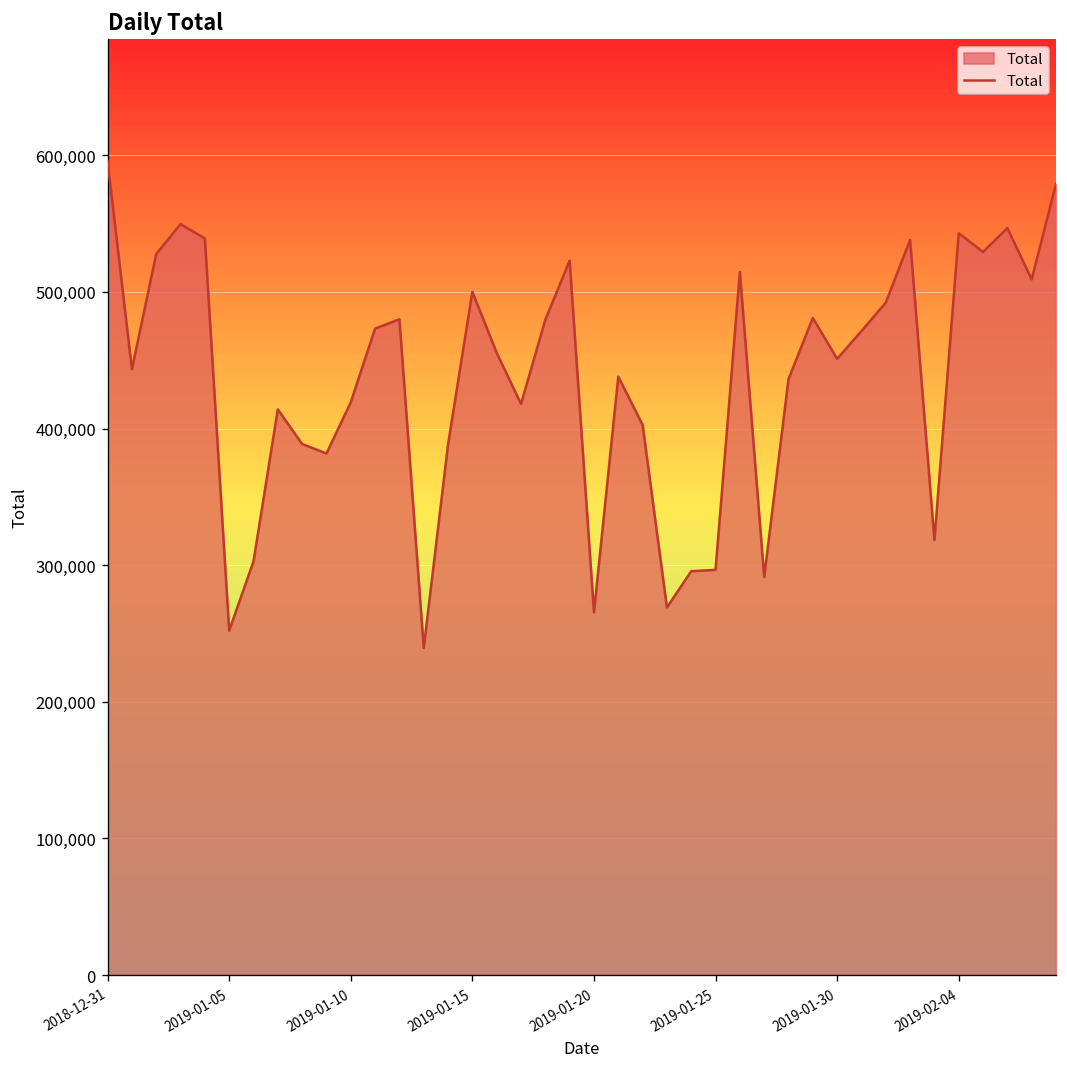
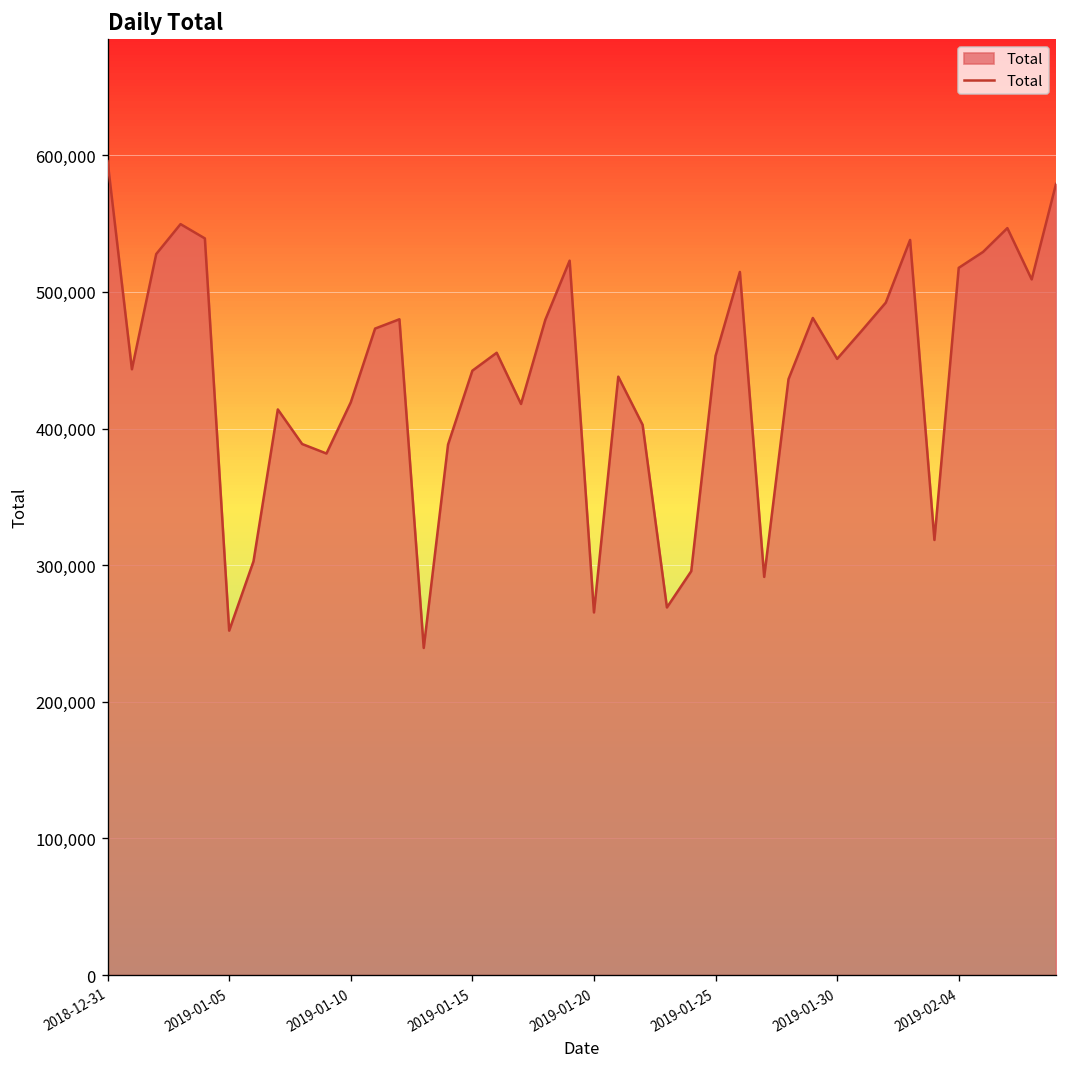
  {
    "2018-12-31": "596,000",
    "2019-01-05": "252,000",
    "2019-01-10": "419,000",
-   "2019-01-15": "500,000",
+   "2019-01-15": "442,000",
    "2019-01-20": "265,000",
-   "2019-01-25": "297,000",
+   "2019-01-25": "453,000",
    "2019-01-30": "451,000",
-   "2019-02-04": "543,000"
+   "2019-02-04": "518,000"
  }
